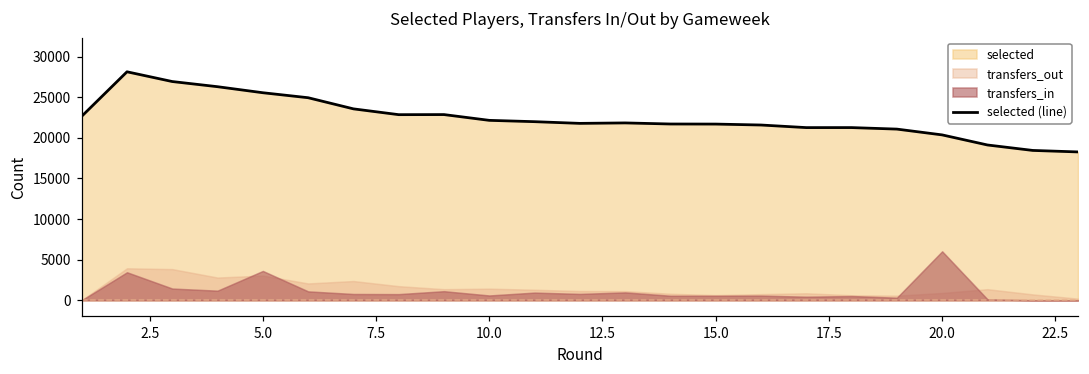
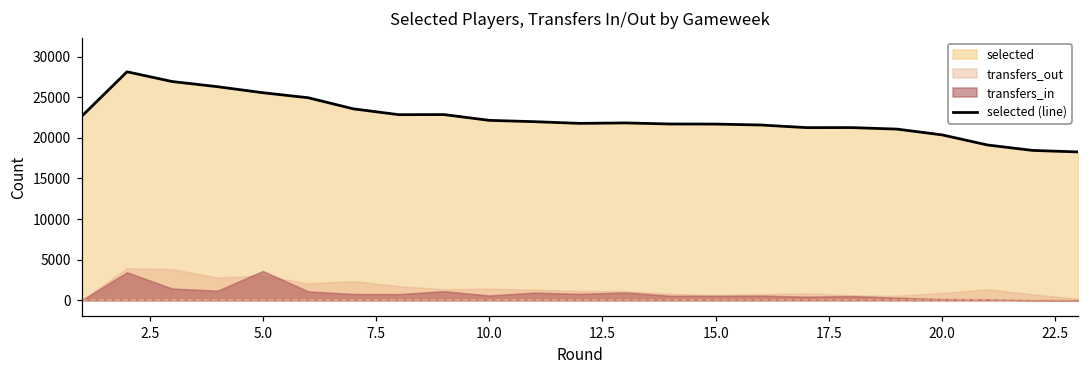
  {
    "transfers_in": {
      "5.0": 4000,
      "10.0": 1000,
-     "20.0": 6000
+     "20.0": 0
    }
  }
